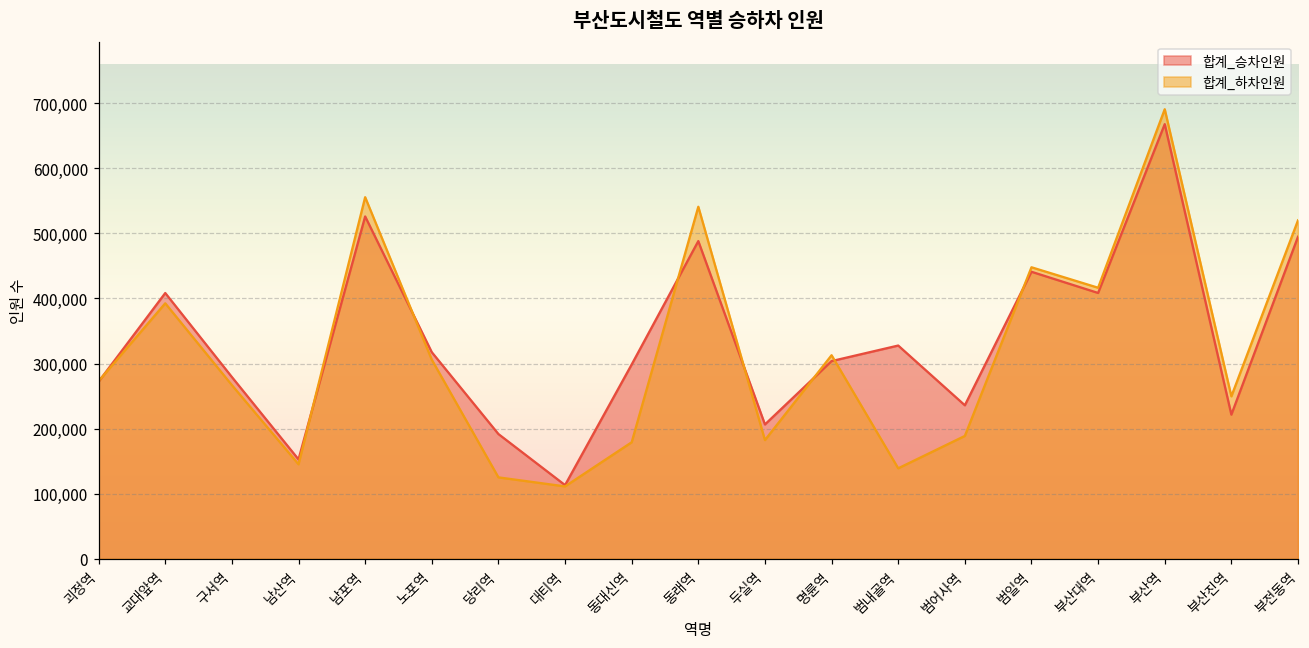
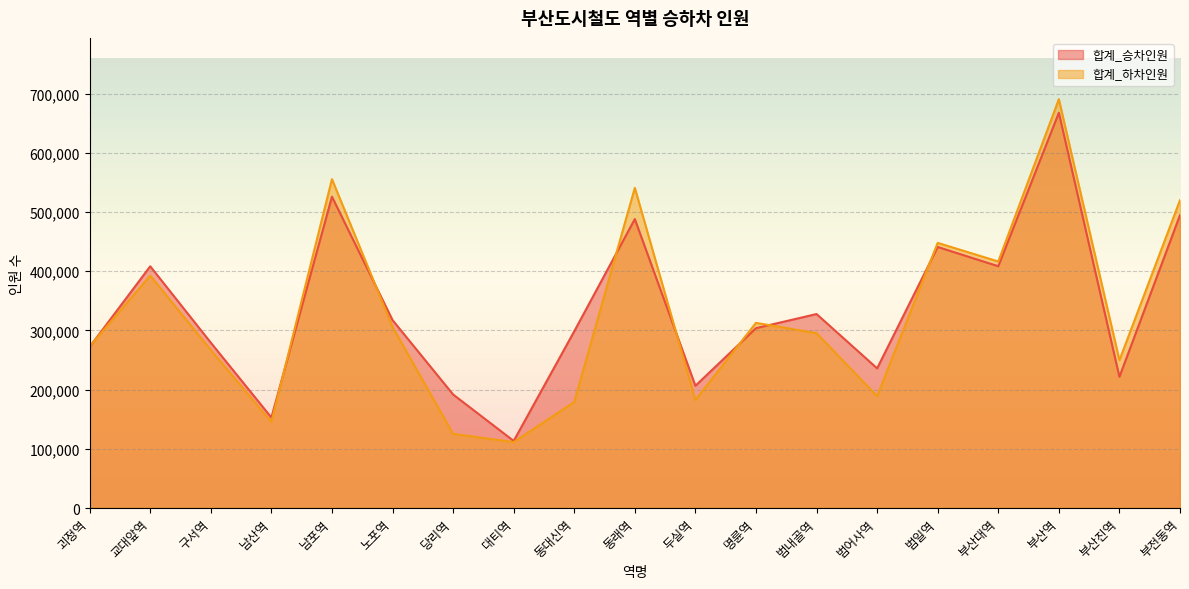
  {
    "합계_승차인원": {
      "교대앞역": "410,000",
      "구서역": "280,000",
      "남산역": "150,000",
      "남포역": "530,000",
      "노포역": "320,000",
      "당리역": "190,000",
      "동대신역": "300,000",
      "동래역": "490,000",
      "두실역": "210,000",
      "명륜역": "300,000",
      "범내골역": "330,000",
      "범어사역": "240,000",
      "범일역": "440,000",
      "부산대역": "410,000",
      "부산역": "670,000",
      "부산진역": "220,000",
      "부전동역": "490,000"
    },
    "합계_하차인원": {
      "교대앞역": "390,000",
      "구서역": "270,000",
      "남산역": "150,000",
      "남포역": "560,000",
      "노포역": "310,000",
      "당리역": "130,000",
      "동대신역": "180,000",
      "동래역": "540,000",
      "두실역": "180,000",
      "명륜역": "310,000",
-     "범내골역": "140,000",
+     "범내골역": "300,000",
      "범어사역": "190,000",
      "범일역": "450,000",
      "부산대역": "420,000",
      "부산역": "690,000",
      "부산진역": "250,000",
      "부전동역": "520,000"
    }
  }
